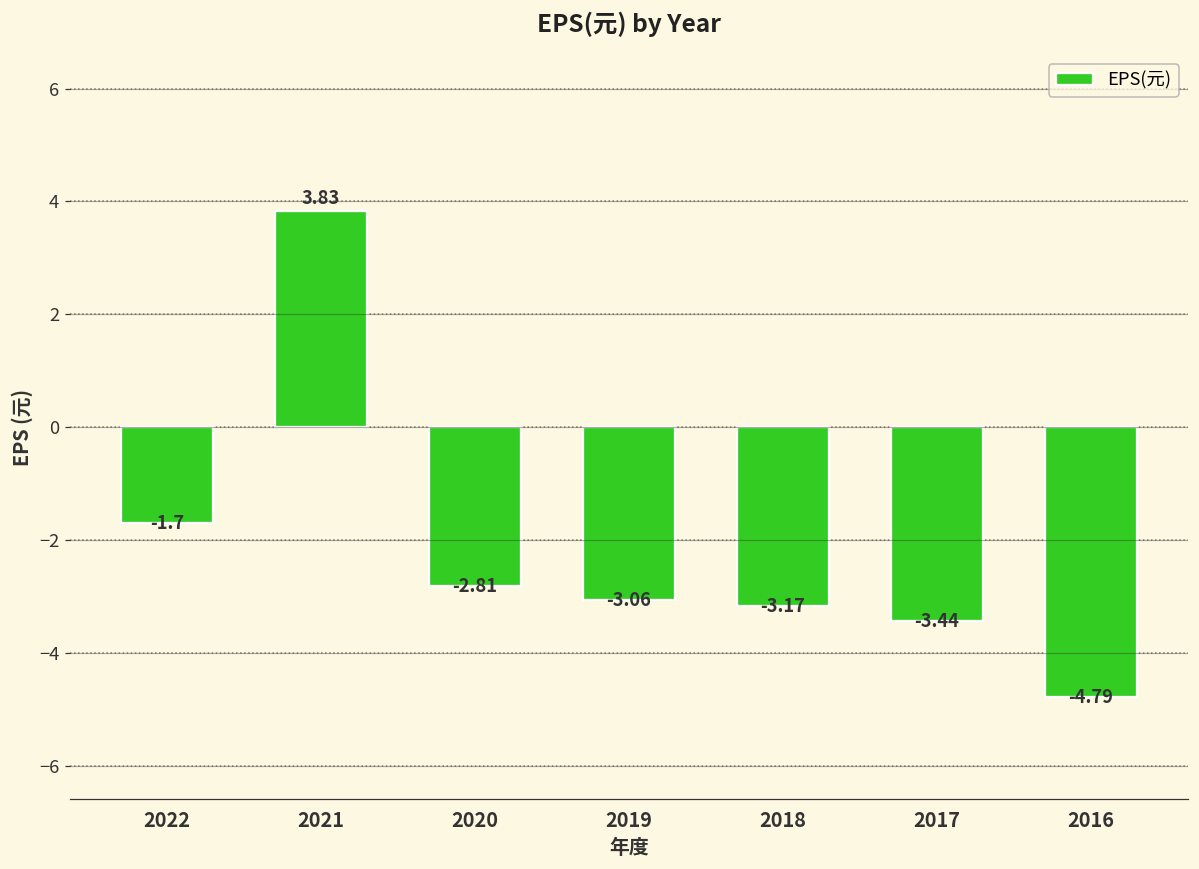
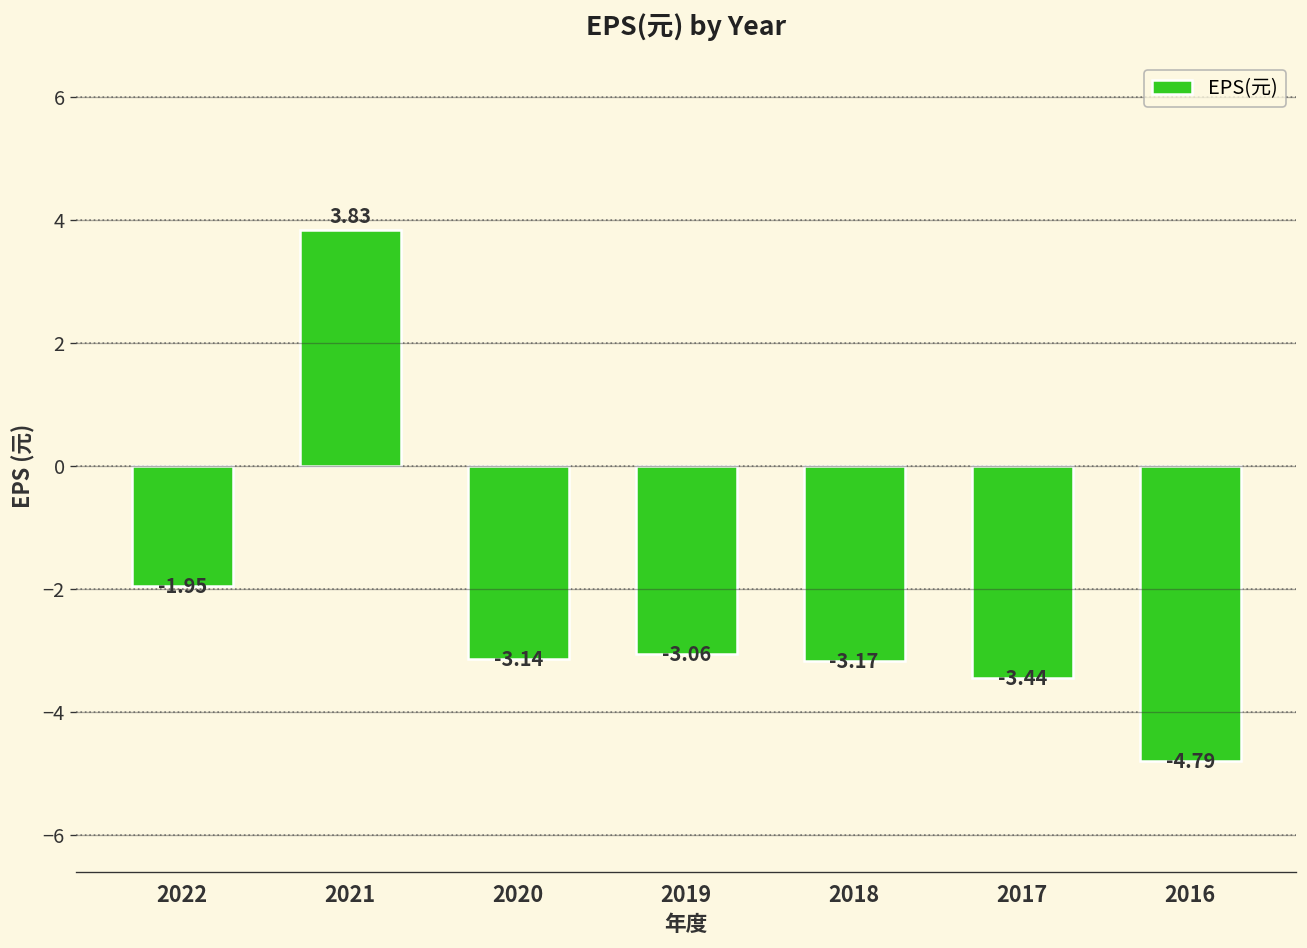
  {
-   "2022": -1.7,
+   "2022": -1.95,
    "2021": 3.83,
-   "2020": -2.81,
+   "2020": -3.14,
    "2019": -3.06,
    "2018": -3.17,
    "2017": -3.44,
    "2016": -4.79
  }
